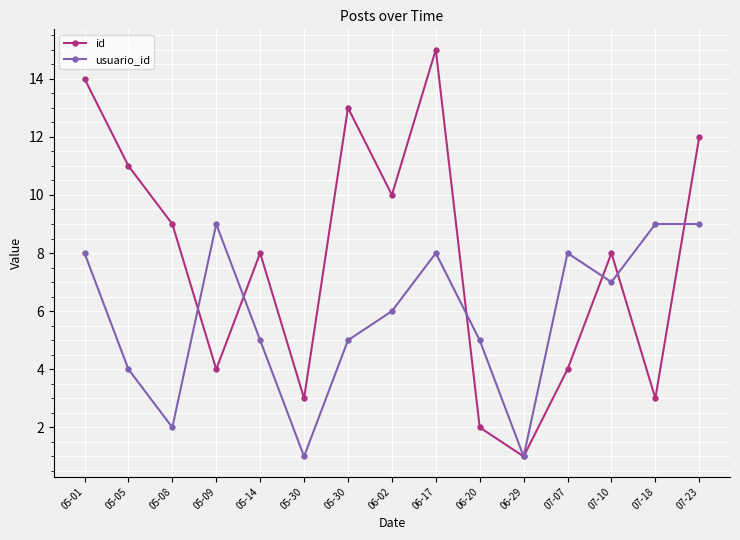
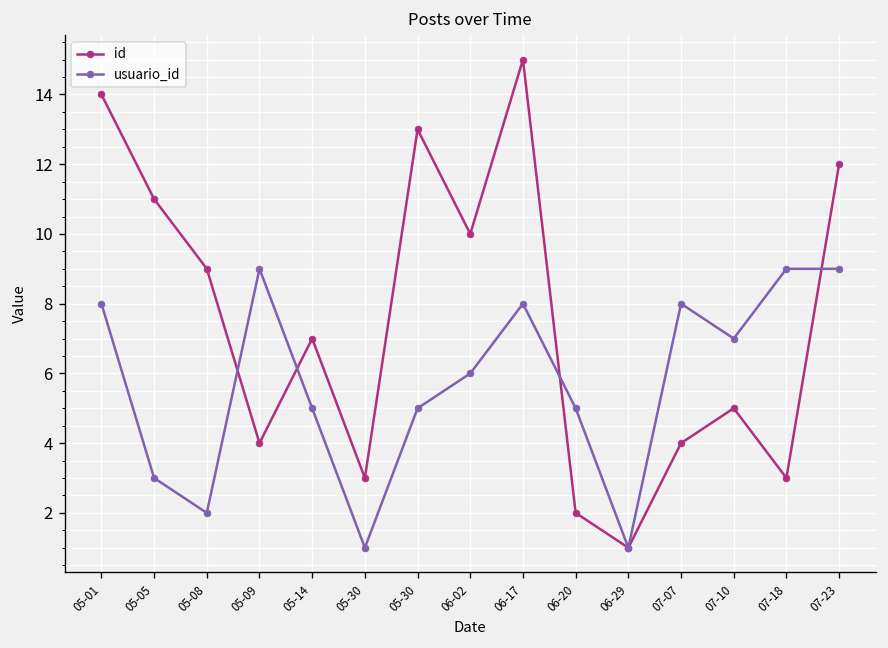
  {
    "id": {
      "05-01": 14,
      "05-05": 11,
      "05-08": 9,
      "05-09": 4,
-     "05-14": 8,
+     "05-14": 7,
      "06-02": 10,
      "06-17": 15,
      "06-20": 2,
      "07-07": 4,
-     "07-10": 8,
+     "07-10": 5,
      "07-18": 3,
      "07-23": 12
    },
    "usuario_id": {
      "05-01": 8,
-     "05-05": 4,
+     "05-05": 3,
      "05-08": 2,
      "05-09": 9,
      "05-14": 5,
      "06-02": 6,
      "06-17": 8,
      "06-20": 5,
      "07-07": 8,
      "07-10": 7,
      "07-18": 9,
      "07-23": 9
    }
  }
